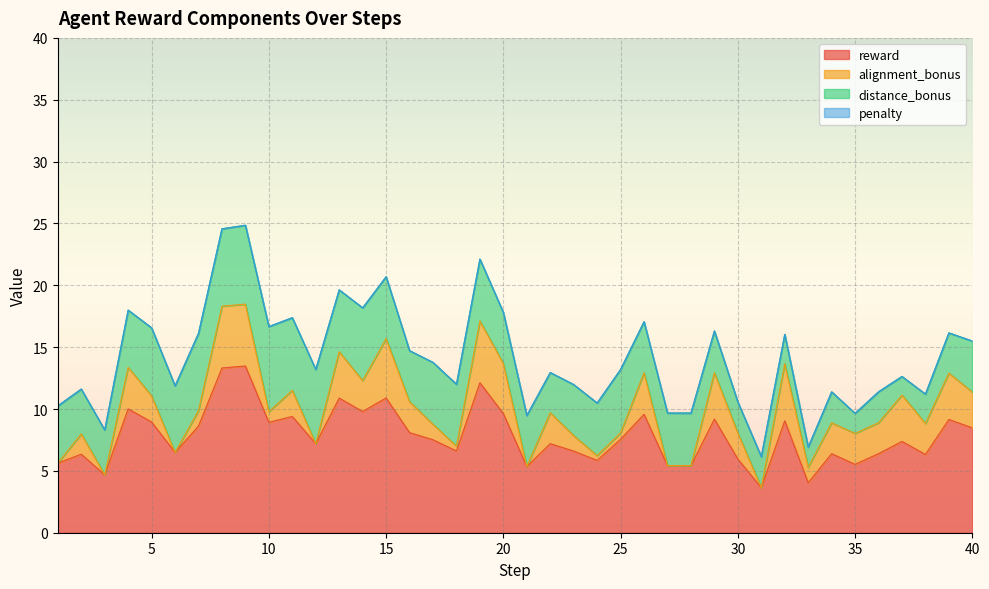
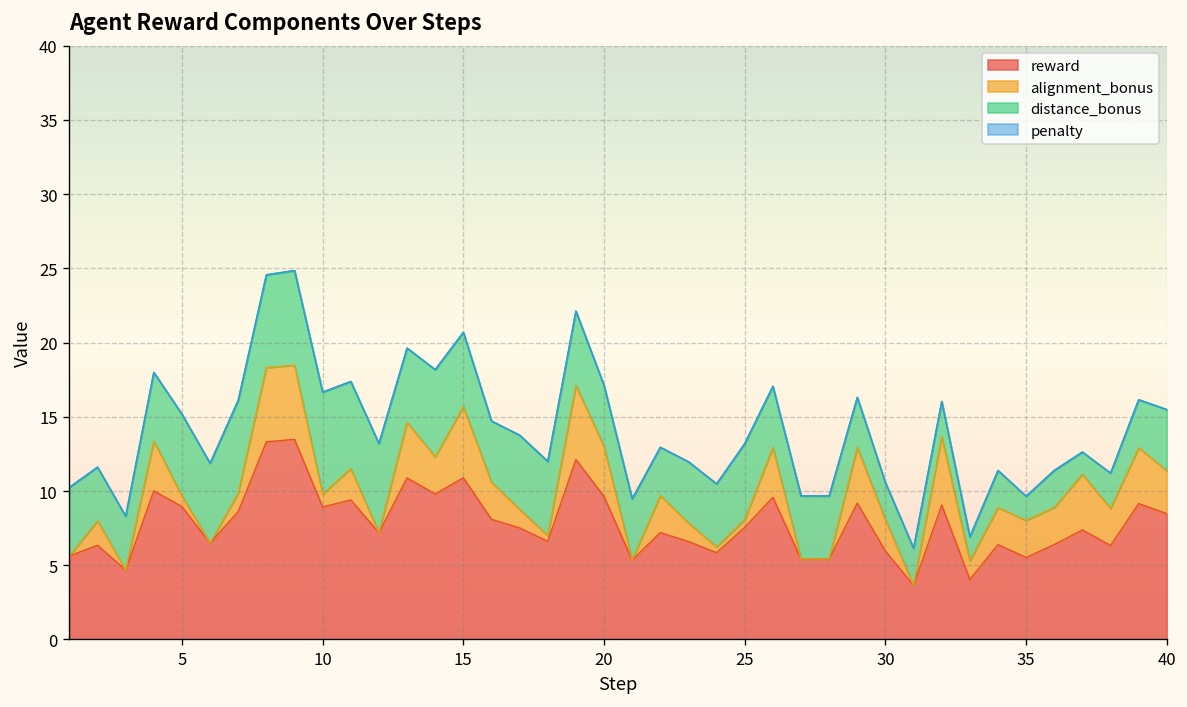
  {
    "reward": {
      "5": 9.0,
      "10": 8.9,
      "15": 10.9,
      "20": 9.6,
      "25": 7.6,
      "30": 6.0,
      "35": 5.5,
      "40": 8.5
    },
    "alignment_bonus": {
-     "5": 2.1,
+     "5": 0.7,
      "10": 0.9,
      "15": 4.8,
-     "20": 4.1,
+     "20": 3.4,
      "25": 0.5,
      "30": 2.1,
      "35": 2.5,
      "40": 2.9
    }
  }
